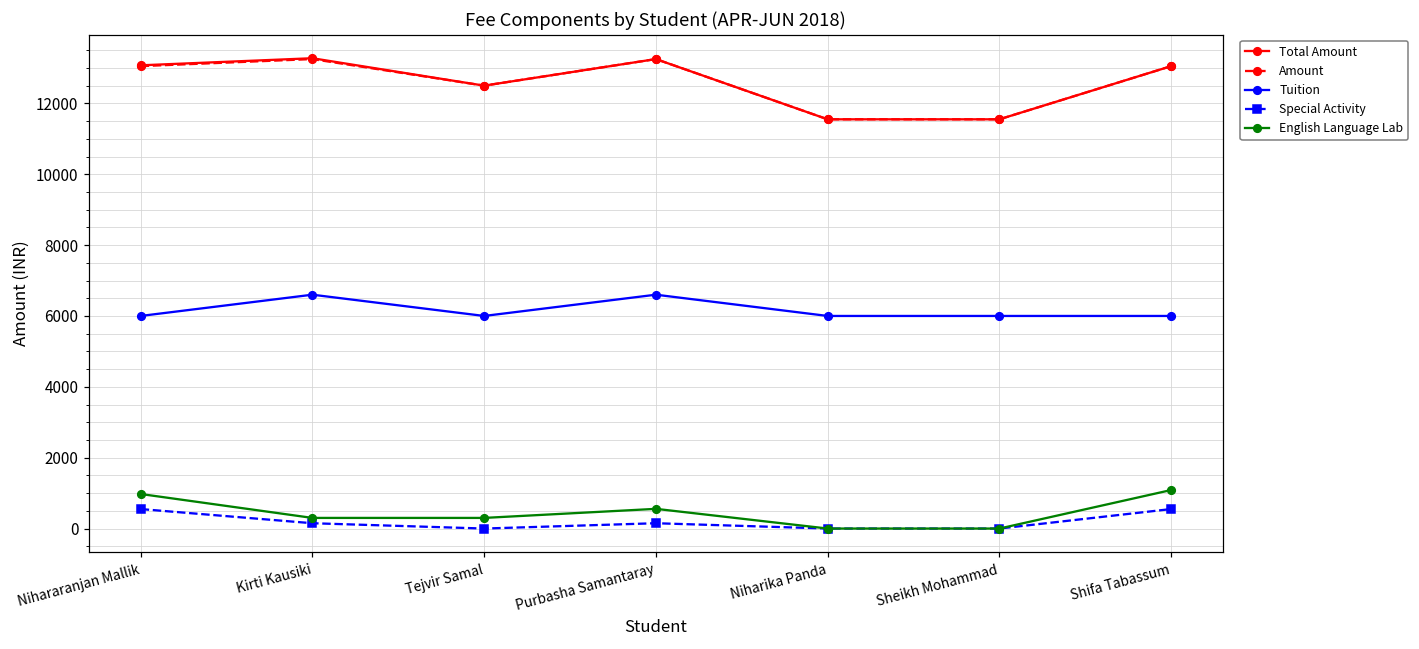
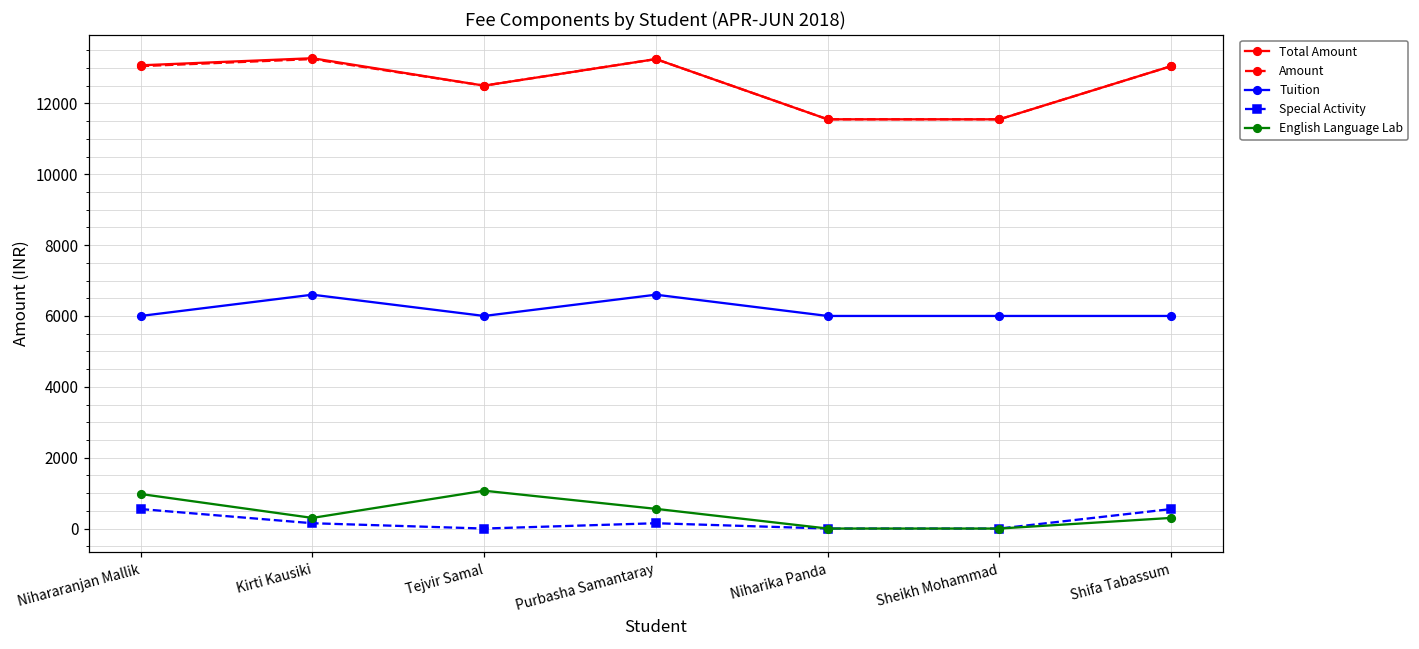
  {
    "English Language Lab": {
      "Nihararanjan Mallik": 1000,
      "Kirti Kausiki": 300,
-     "Tejvir Samal": 300,
+     "Tejvir Samal": 1100,
      "Purbasha Samantaray": 600,
-     "Shifa Tabassum": 1100
+     "Shifa Tabassum": 300
    }
  }
